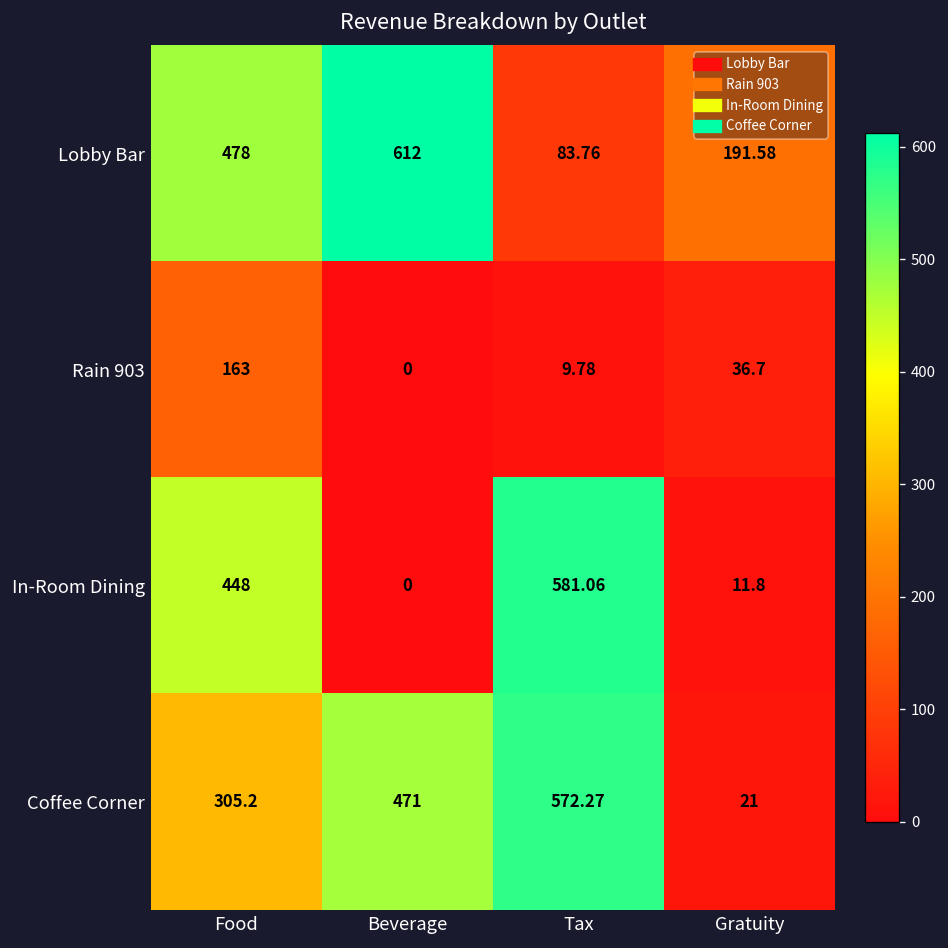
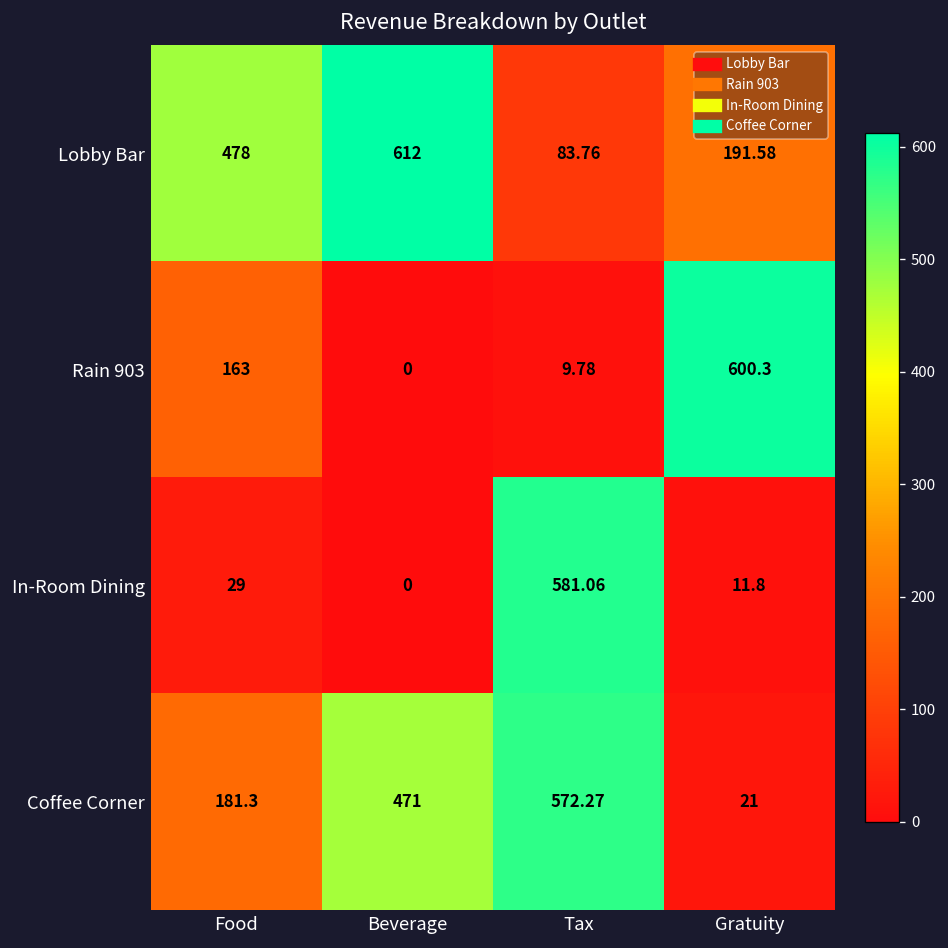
  {
    "Lobby Bar": {
      "Food": 478,
      "Beverage": 612,
      "Tax": 83.76,
      "Gratuity": 191.58
    },
    "Rain 903": {
      "Food": 163,
      "Beverage": 0,
      "Tax": 9.78,
-     "Gratuity": 36.7
+     "Gratuity": 600.3
    },
    "In-Room Dining": {
-     "Food": 448,
+     "Food": 29,
      "Beverage": 0,
      "Tax": 581.06,
      "Gratuity": 11.8
    },
    "Coffee Corner": {
-     "Food": 305.2,
+     "Food": 181.3,
      "Beverage": 471,
      "Tax": 572.27,
      "Gratuity": 21
    }
  }
